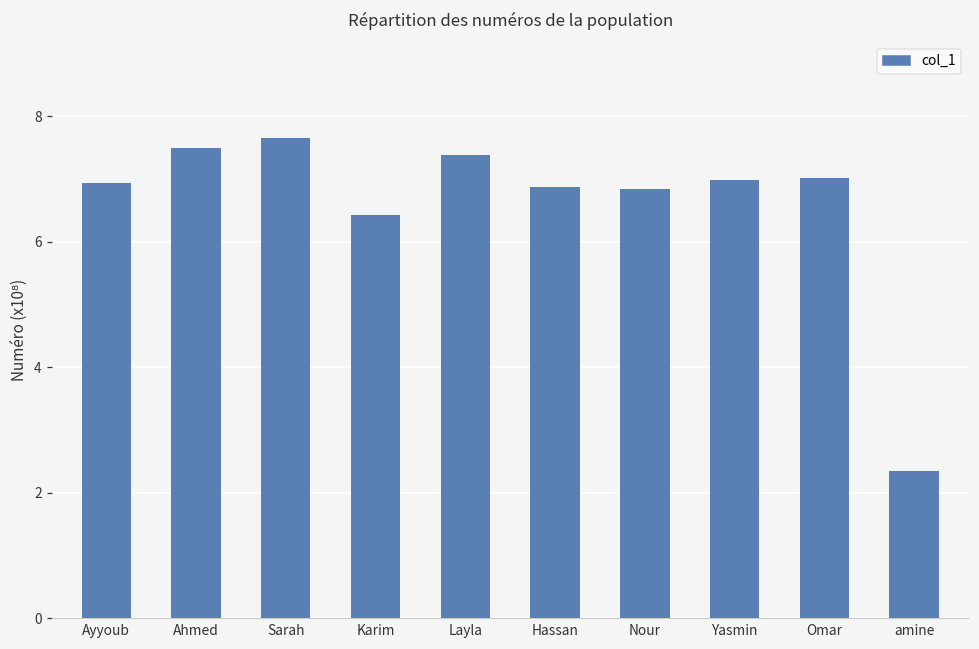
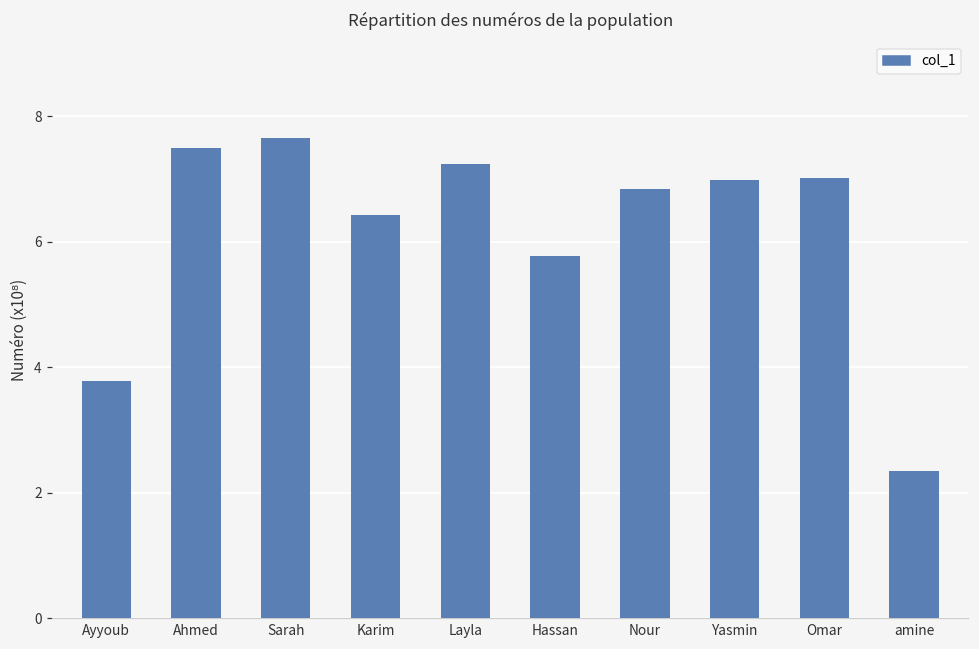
  {
-   "Ayyoub": 6.9,
+   "Ayyoub": 3.8,
    "Ahmed": 7.5,
    "Sarah": 7.7,
    "Karim": 6.4,
-   "Layla": 7.4,
-   "Hassan": 6.9,
+   "Layla": 7.2,
+   "Hassan": 5.8,
    "Nour": 6.8,
    "Yasmin": 7.0,
    "Omar": 7.0,
    "amine": 2.3
  }
